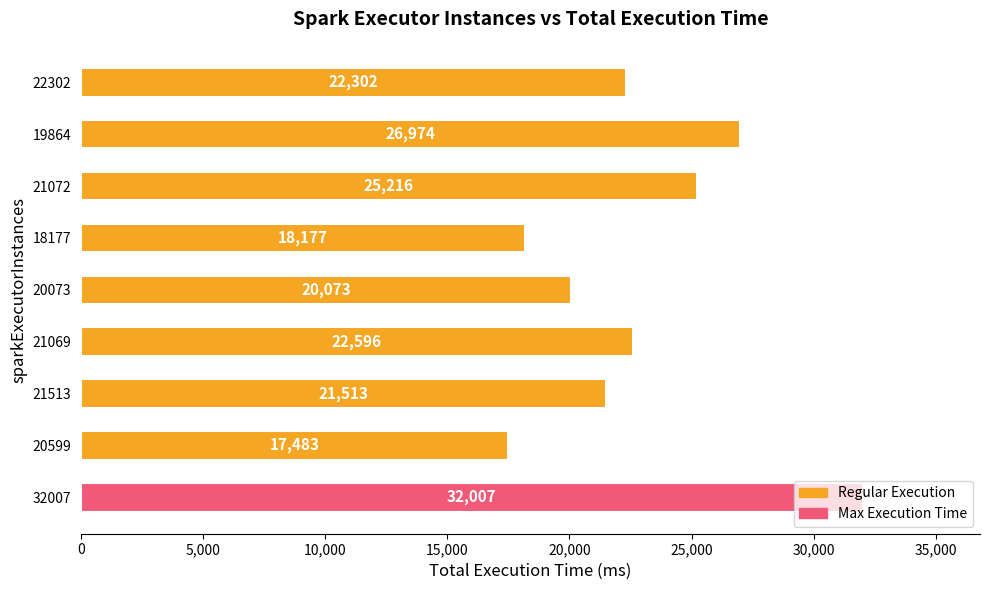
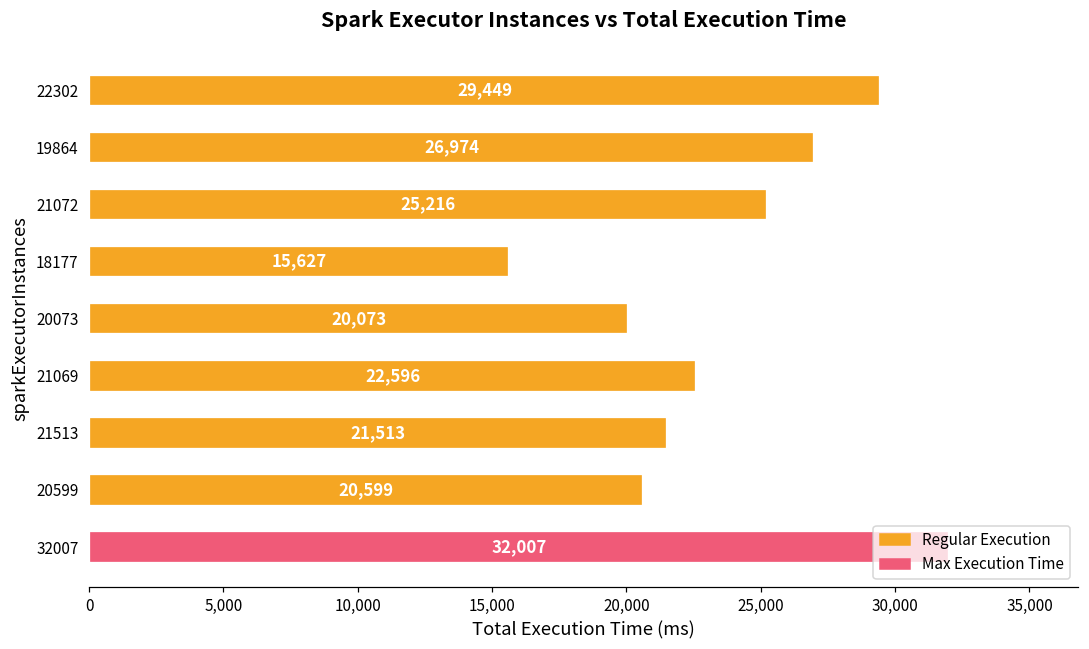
  {
-   "22302": "22,302",
+   "22302": "29,449",
    "19864": "26,974",
    "21072": "25,216",
-   "18177": "18,177",
+   "18177": "15,627",
    "20073": "20,073",
    "21069": "22,596",
    "21513": "21,513",
-   "20599": "17,483"
+   "20599": "20,599"
  }
